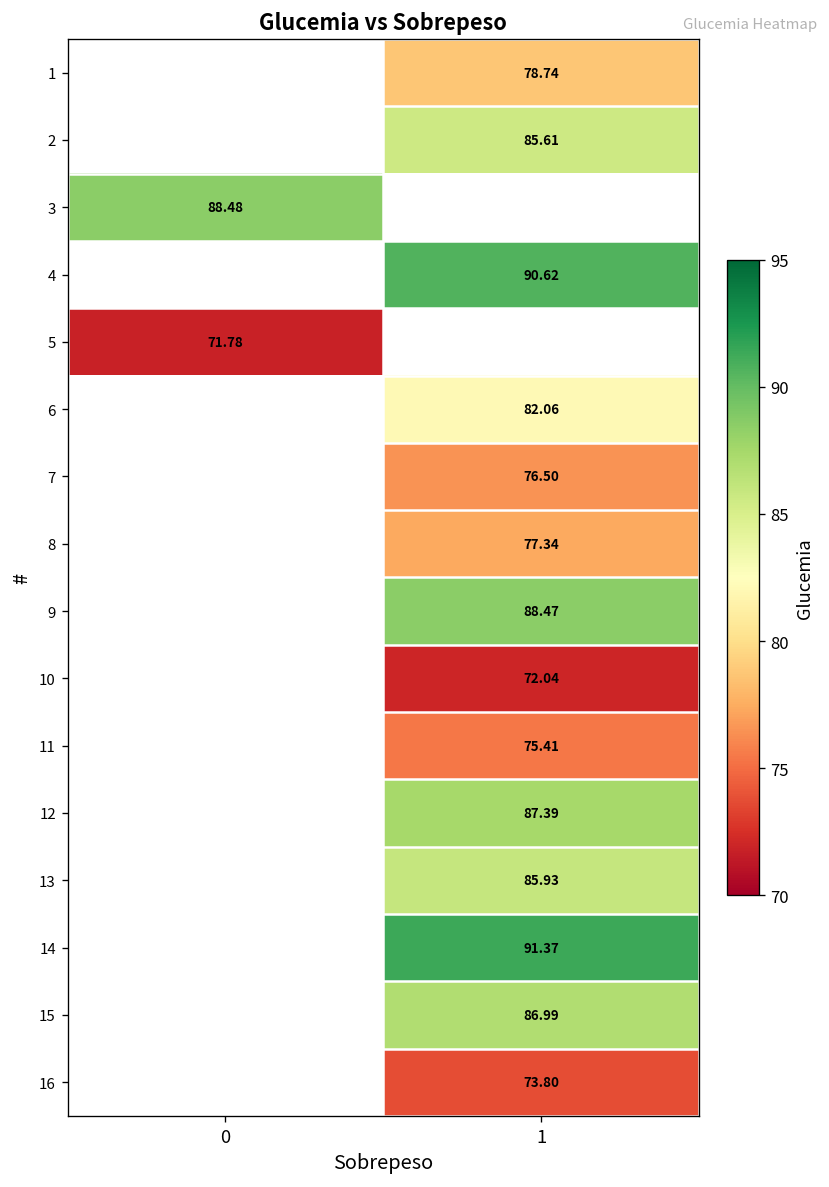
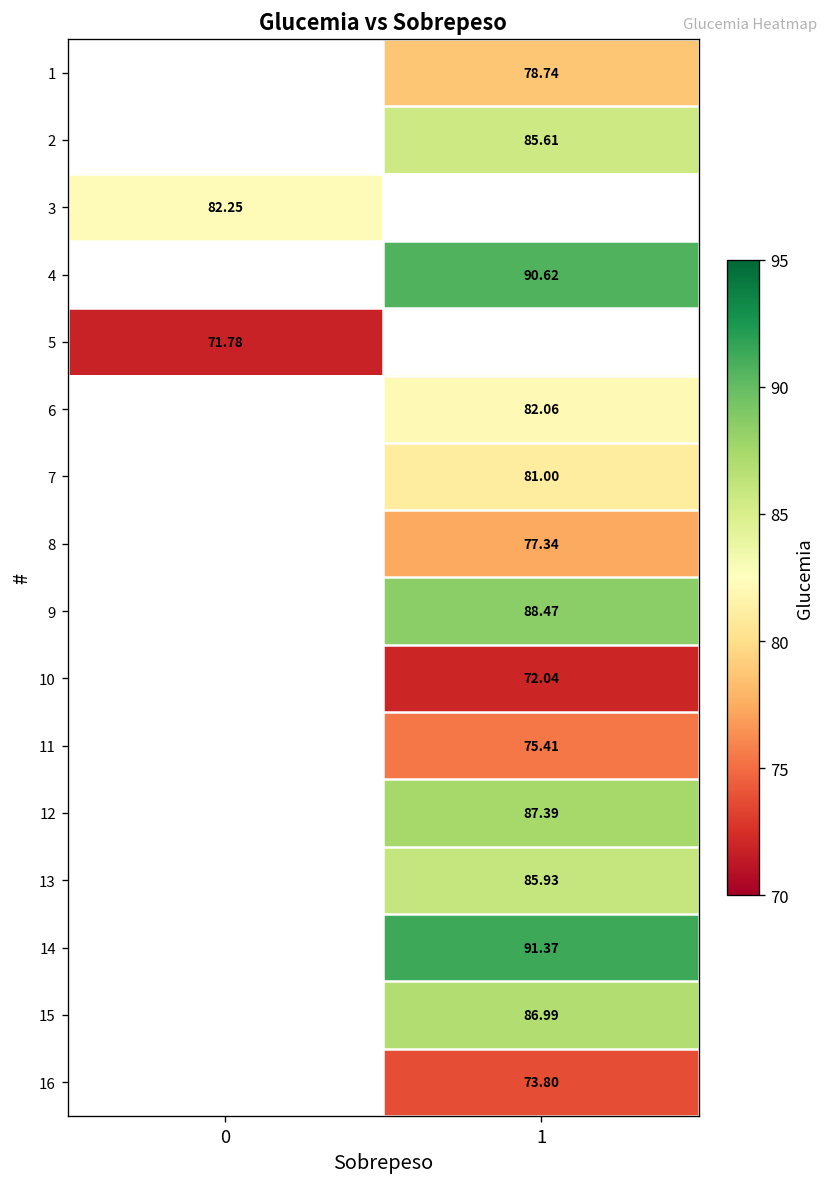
  {
    "1": {
      "1": 78.74
    },
    "2": {
      "1": 85.61
    },
    "3": {
-     "0": 88.48
+     "0": 82.25
    },
    "4": {
      "1": 90.62
    },
    "5": {
      "0": 71.78
    },
    "6": {
      "1": 82.06
    },
    "7": {
-     "1": 76.50
+     "1": 81.00
    },
    "8": {
      "1": 77.34
    },
    "9": {
      "1": 88.47
    },
    "10": {
      "1": 72.04
    },
    "11": {
      "1": 75.41
    },
    "12": {
      "1": 87.39
    },
    "13": {
      "1": 85.93
    },
    "14": {
      "1": 91.37
    },
    "15": {
      "1": 86.99
    },
    "16": {
      "1": 73.80
    }
  }
